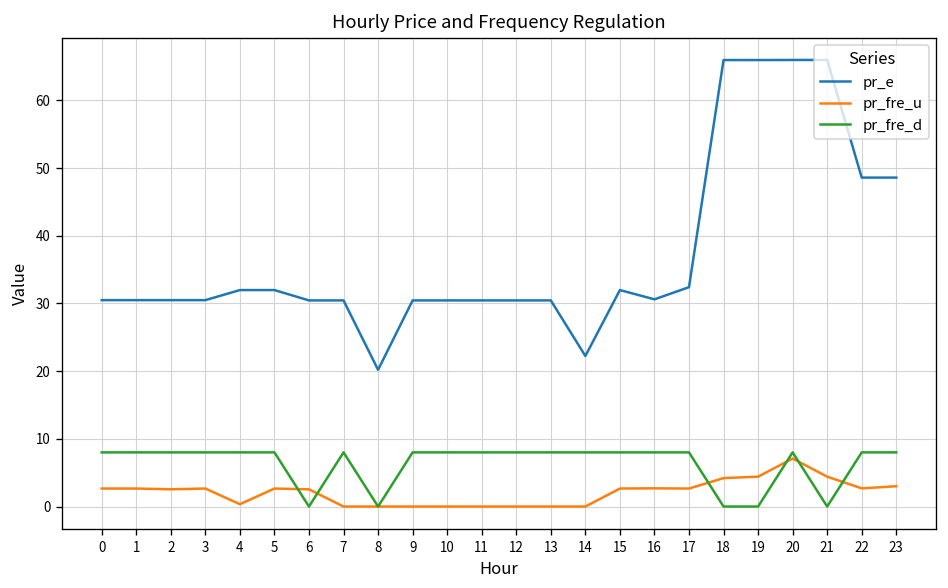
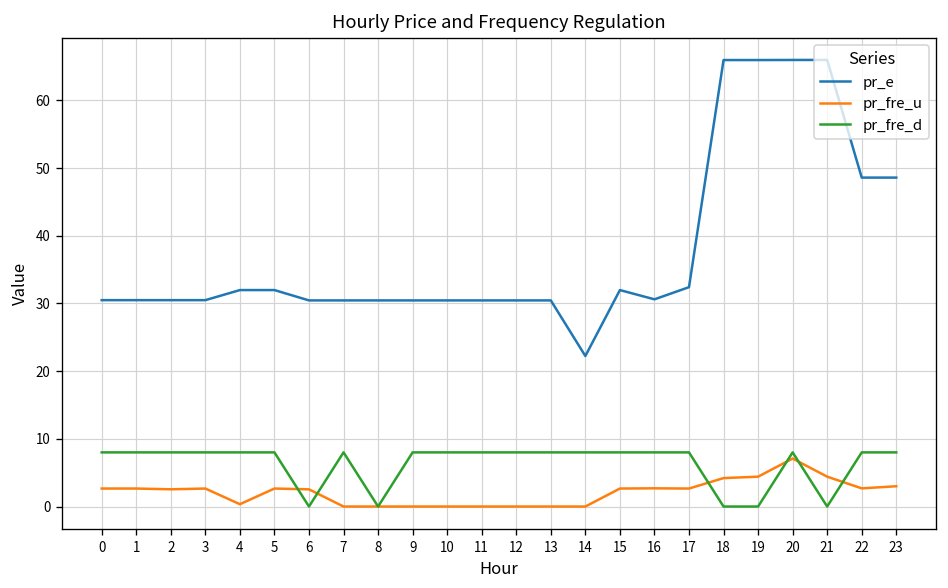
  {
    "pr_e": {
      "0": 30,
      "1": 30,
      "2": 30,
      "3": 30,
      "4": 32,
      "5": 32,
      "6": 30,
      "7": 30,
-     "8": 20,
+     "8": 30,
      "9": 30,
      "10": 30,
      "11": 30,
      "12": 30,
      "13": 30,
      "14": 22,
      "15": 32,
      "16": 31,
      "17": 32,
      "18": 66,
      "19": 66,
      "20": 66,
      "22": 49,
      "23": 49
    },
    "pr_fre_u": {
      "0": 3,
      "1": 3,
      "2": 3,
      "3": 3,
      "4": 0,
      "5": 3,
      "6": 3,
      "7": 0,
      "9": 0,
      "10": 0,
      "11": 0,
      "12": 0,
      "13": 0,
      "14": 0,
      "15": 3,
      "16": 3,
      "17": 3,
      "18": 4,
      "19": 4,
      "20": 7,
      "21": 4,
      "22": 3,
      "23": 3
    },
    "pr_fre_d": {
      "0": 8,
      "1": 8,
      "2": 8,
      "3": 8,
      "4": 8,
      "5": 8,
      "6": 0,
      "7": 8,
      "9": 8,
      "10": 8,
      "11": 8,
      "12": 8,
      "13": 8,
      "14": 8,
      "15": 8,
      "16": 8,
      "17": 8,
      "18": 0,
      "19": 0,
      "20": 8,
      "21": 0,
      "22": 8,
      "23": 8
    }
  }
